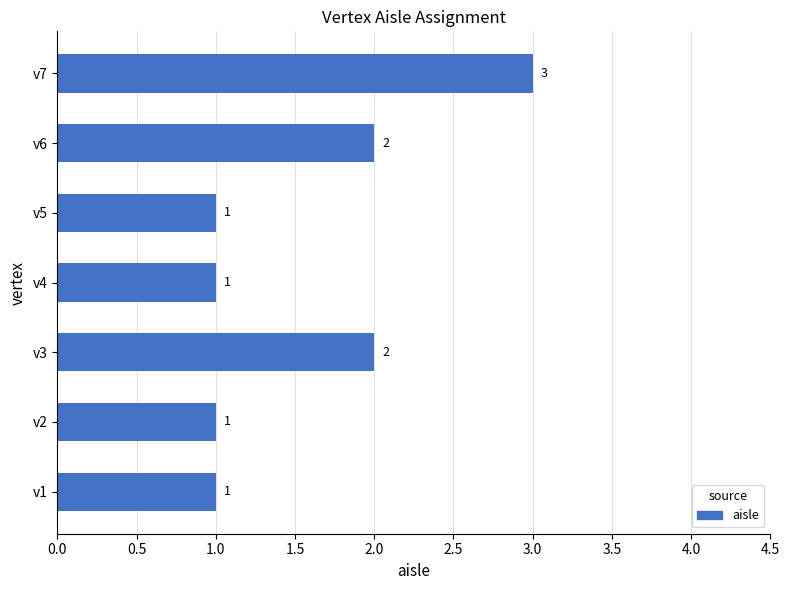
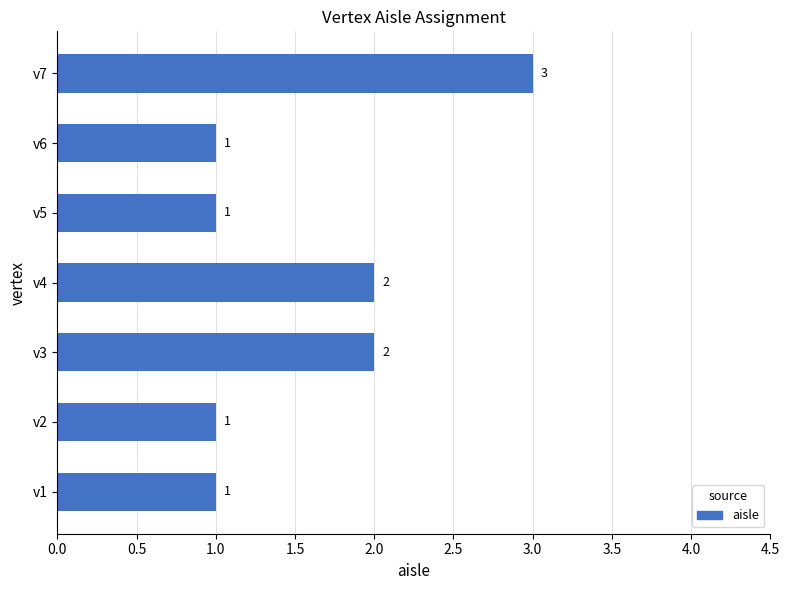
  {
    "v7": 3,
-   "v6": 2,
+   "v6": 1,
    "v5": 1,
-   "v4": 1,
+   "v4": 2,
    "v3": 2,
    "v2": 1,
    "v1": 1
  }
